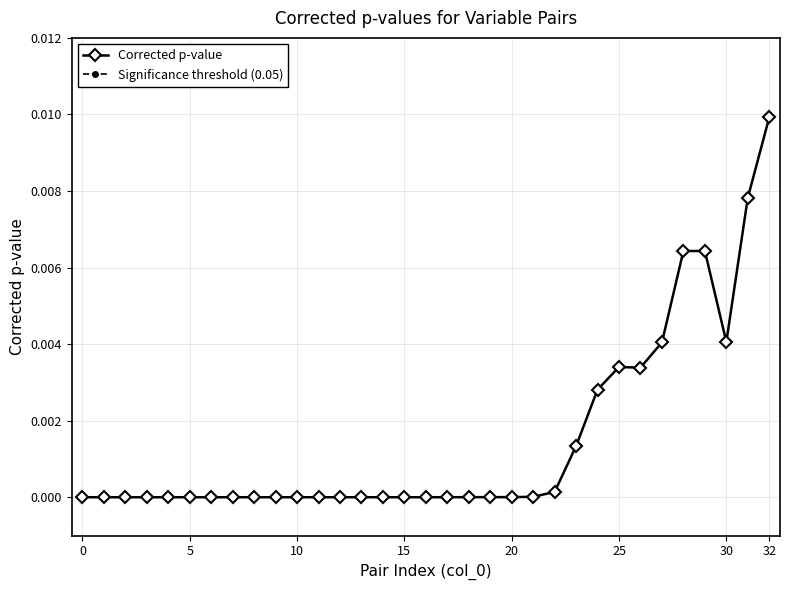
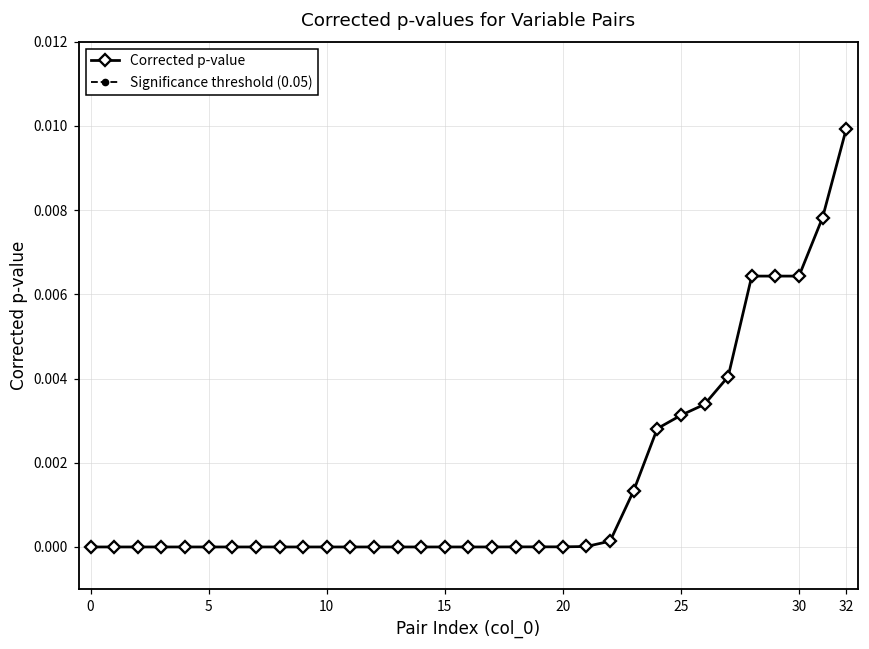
  {
    "0": 0.0000,
    "5": 0.0000,
    "10": 0.0000,
    "15": 0.0000,
    "20": 0.0000,
-   "25": 0.0034,
-   "30": 0.0041,
+   "25": 0.0031,
+   "30": 0.0064,
    "32": 0.0099
  }
